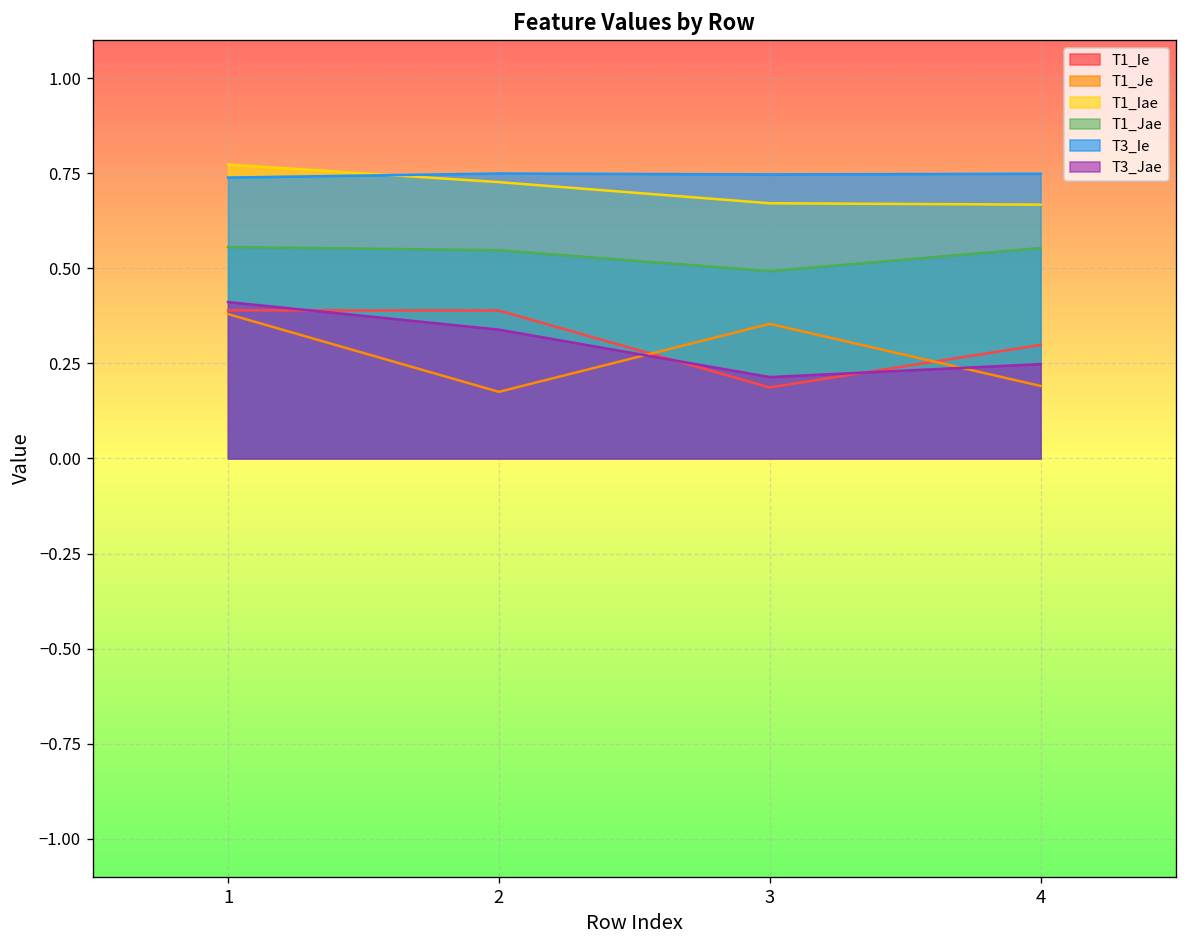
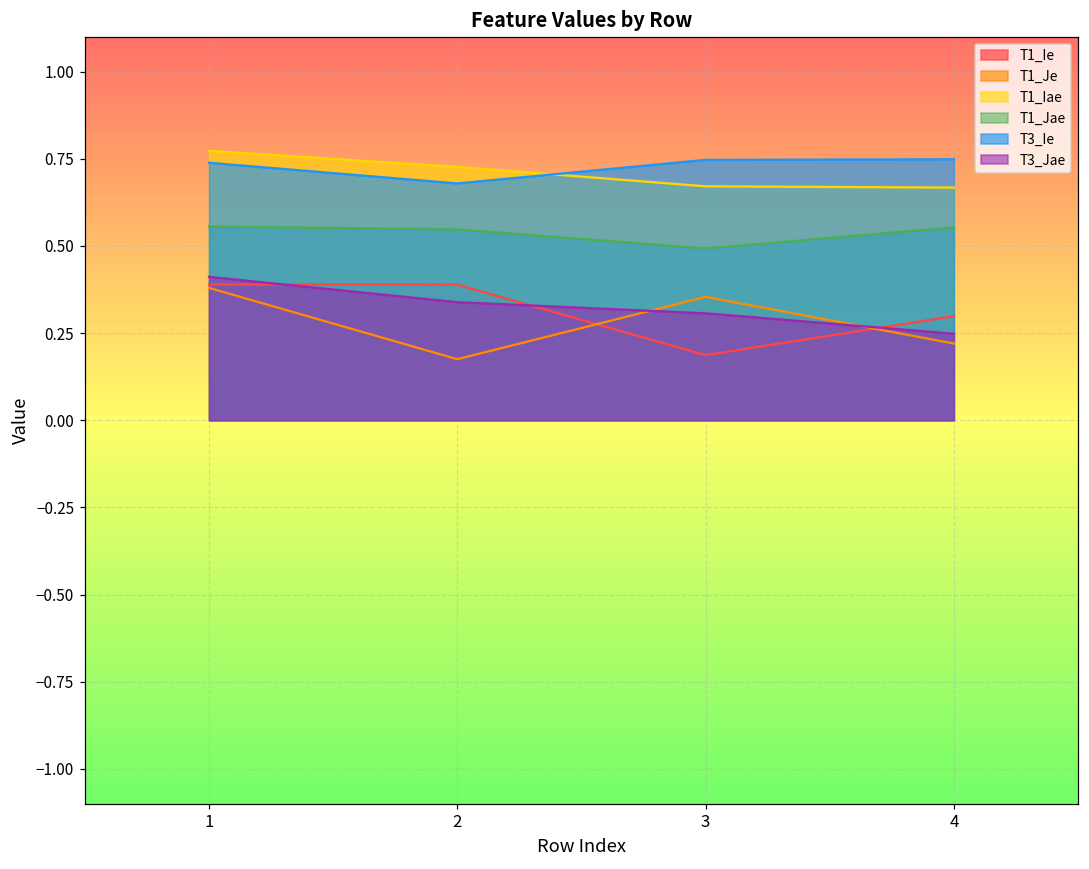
  {
    "T1_Ie": {
      "1": 0.39,
      "2": 0.39,
      "3": 0.19,
      "4": 0.30
    },
    "T1_Je": {
      "1": 0.38,
      "2": 0.18,
      "3": 0.35,
-     "4": 0.19
+     "4": 0.22
    },
    "T1_Iae": {
      "1": 0.77,
      "2": 0.73,
      "3": 0.67,
      "4": 0.67
    },
    "T1_Jae": {
      "1": 0.56,
      "2": 0.55,
      "3": 0.49,
      "4": 0.55
    },
    "T3_Ie": {
      "1": 0.74,
-     "2": 0.75,
+     "2": 0.68,
      "3": 0.75,
      "4": 0.75
    },
    "T3_Jae": {
      "1": 0.41,
      "2": 0.34,
-     "3": 0.21,
+     "3": 0.31,
      "4": 0.25
    }
  }
